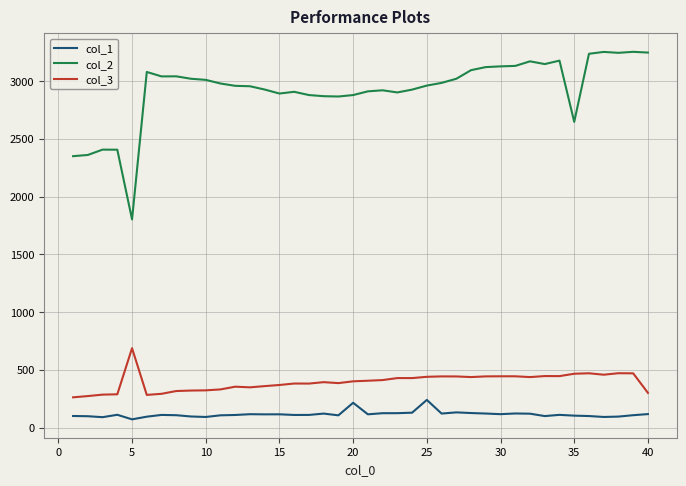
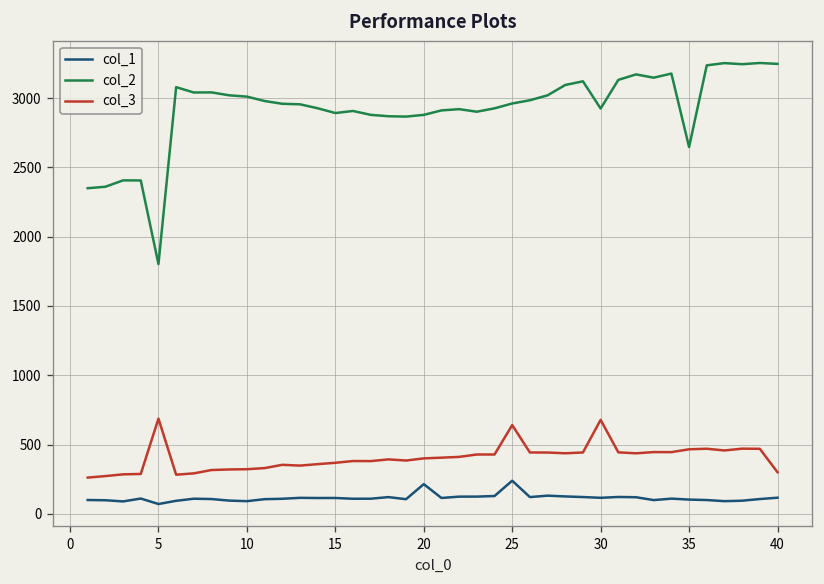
  {
    "col_1": {
      "5": 70,
      "10": 90,
      "15": 110,
      "20": 210,
      "25": 240,
      "30": 120,
      "35": 100,
      "40": 120
    },
    "col_2": {
      "5": 1800,
      "10": 3010,
      "15": 2890,
      "20": 2880,
      "25": 2960,
-     "30": 3130,
+     "30": 2920,
      "35": 2650,
      "40": 3250
    },
    "col_3": {
      "5": 690,
      "10": 320,
      "15": 370,
      "20": 400,
-     "25": 440,
-     "30": 440,
+     "25": 640,
+     "30": 680,
      "35": 470,
      "40": 300
    }
  }
